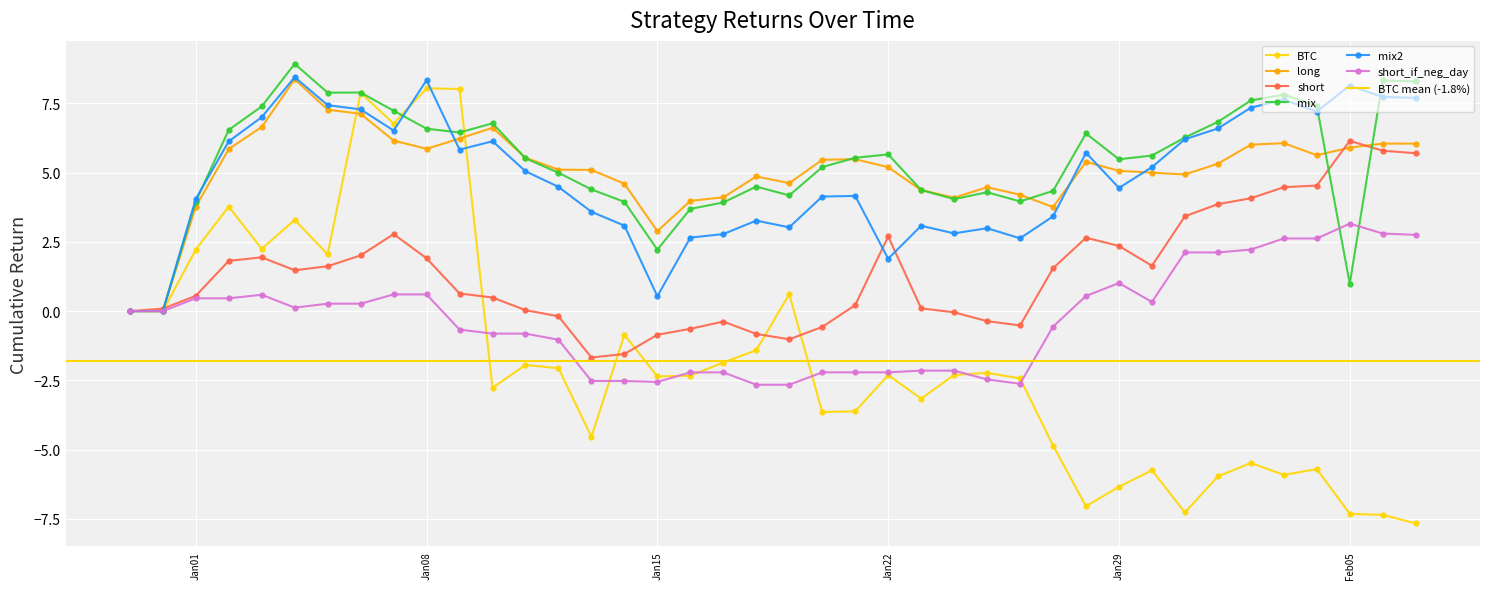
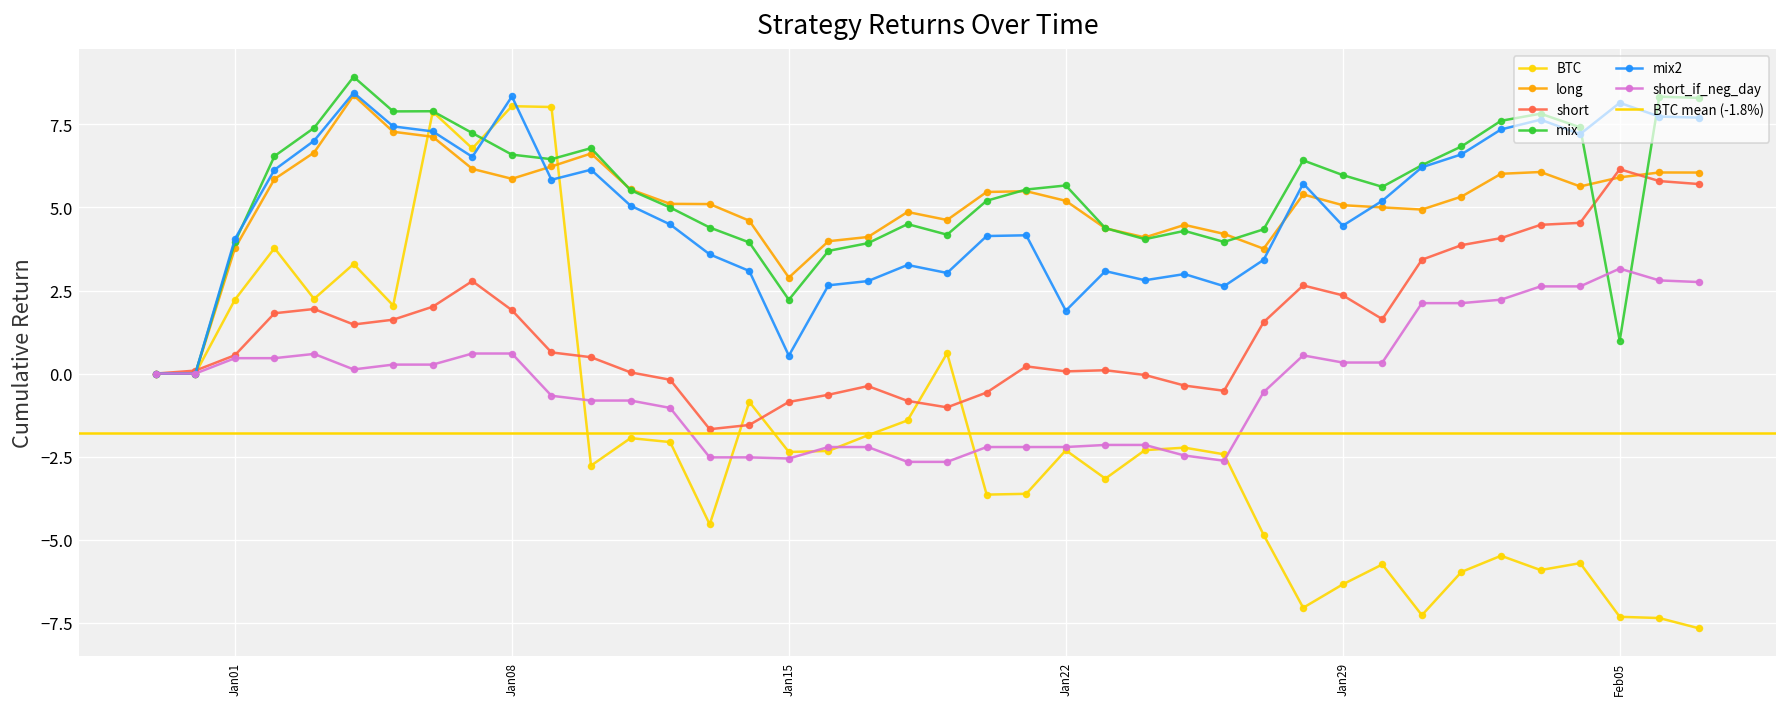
  {
    "short": {
      "Jan08": 1.9,
      "Jan15": -0.9,
-     "Jan22": 2.7,
+     "Jan22": 0.1,
      "Jan29": 2.4,
      "Feb05": 6.2
    },
    "mix": {
      "Jan08": 6.6,
      "Jan15": 2.2,
      "Jan22": 5.7,
-     "Jan29": 5.5,
+     "Jan29": 6.0,
      "Feb05": 1.0
    },
    "mix2": {
      "Jan08": 8.3,
      "Jan15": 0.5,
      "Jan22": 1.9,
      "Jan29": 4.5
    },
    "short_if_neg_day": {
      "Jan08": 0.6,
      "Jan15": -2.6,
      "Jan22": -2.2,
-     "Jan29": 1.0,
+     "Jan29": 0.3,
      "Feb05": 3.2
    }
  }
